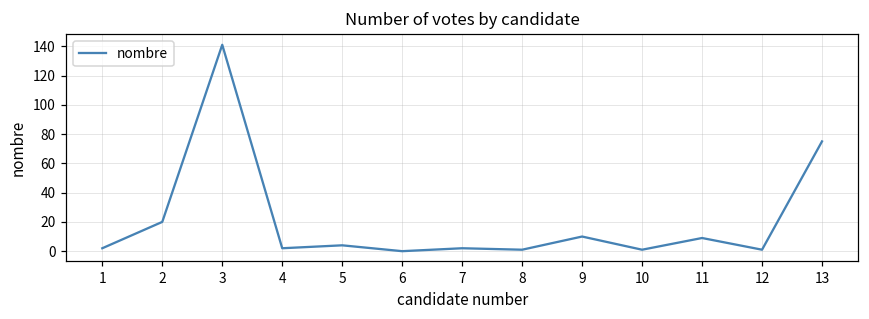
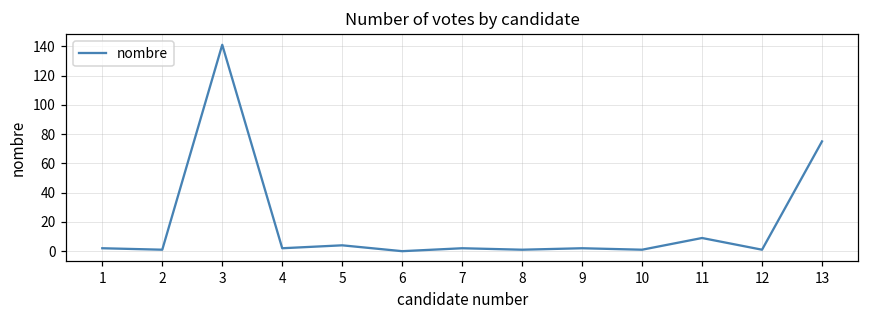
  {
    "1": 2,
-   "2": 20,
+   "2": 1,
    "3": 141,
    "4": 2,
    "5": 4,
    "6": 0,
    "7": 2,
    "8": 1,
-   "9": 10,
+   "9": 2,
    "10": 1,
    "11": 9,
    "12": 1,
    "13": 75
  }
